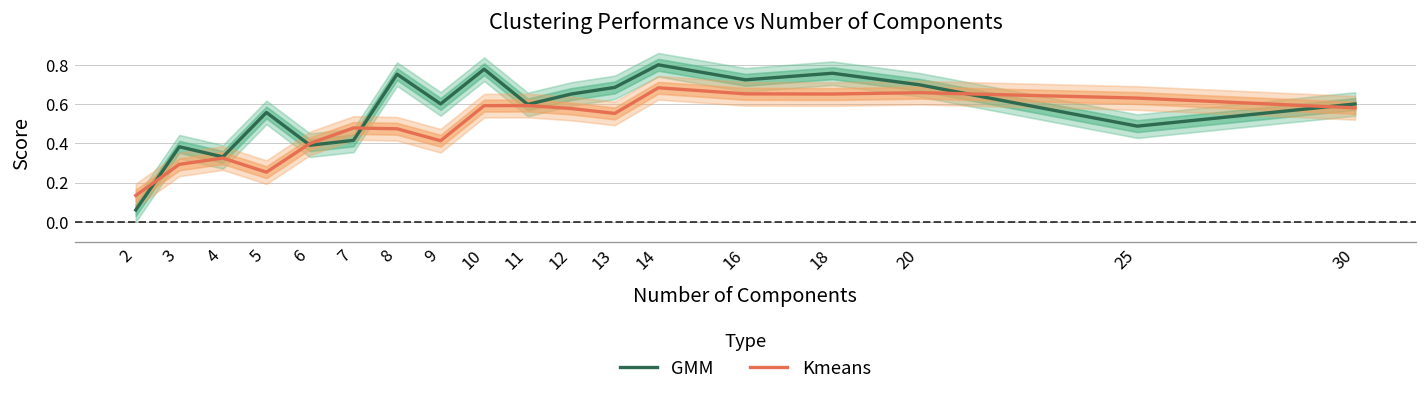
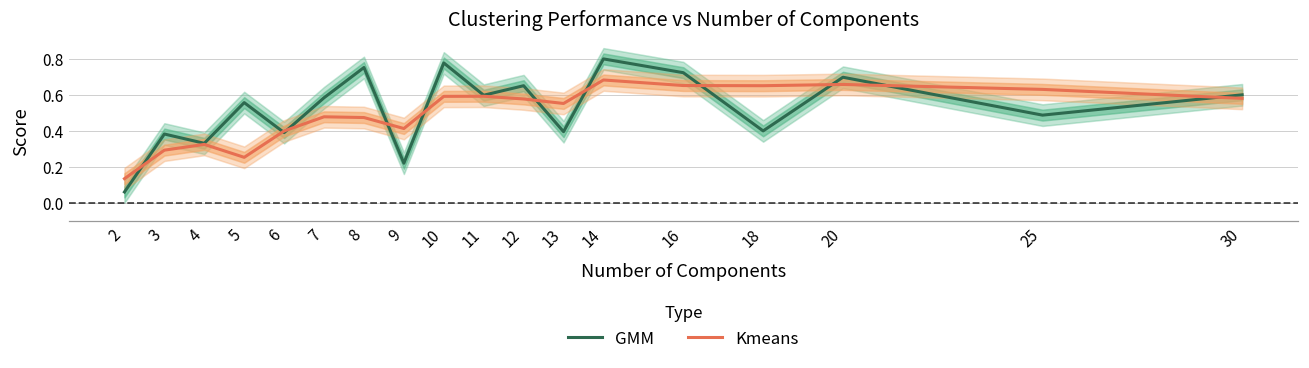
  {
    "GMM": {
      "2": 0.06,
      "3": 0.38,
      "5": 0.56,
-     "7": 0.42,
+     "7": 0.58,
      "8": 0.75,
-     "9": 0.60,
+     "9": 0.22,
      "10": 0.78,
-     "13": 0.69,
+     "13": 0.40,
      "14": 0.80,
-     "18": 0.76,
+     "18": 0.40,
      "25": 0.49
    }
  }
